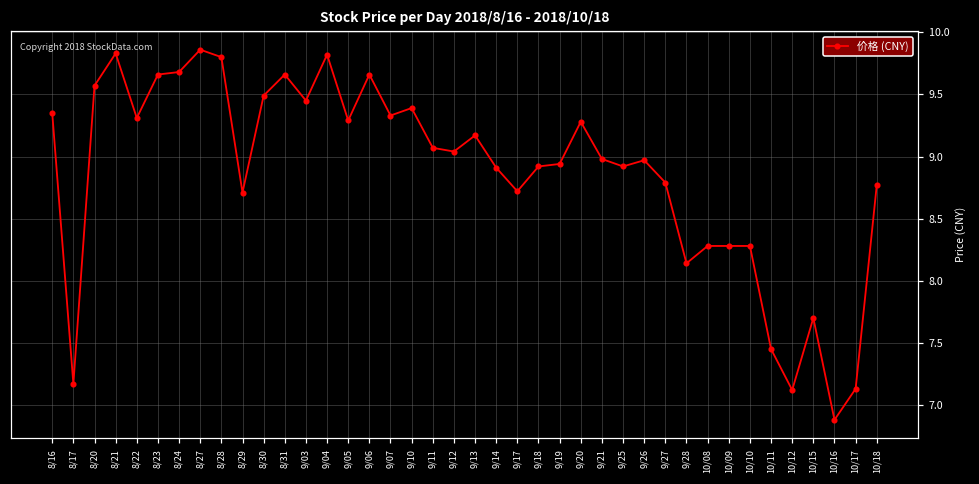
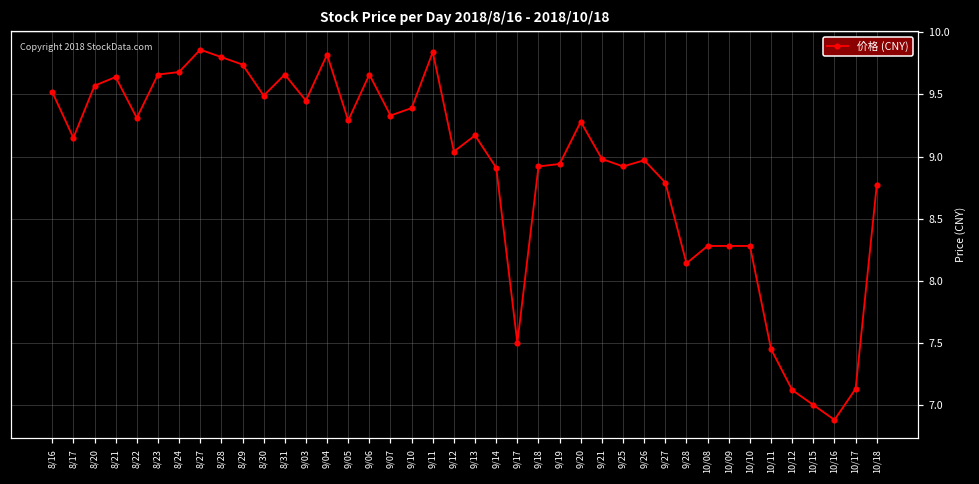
  {
-   "8/16": 9.35,
-   "8/17": 7.17,
+   "8/16": 9.52,
+   "8/17": 9.15,
    "8/20": 9.57,
-   "8/21": 9.83,
+   "8/21": 9.64,
    "8/22": 9.31,
    "8/24": 9.68,
    "8/27": 9.86,
    "8/28": 9.80,
-   "8/29": 8.71,
+   "8/29": 9.74,
    "8/30": 9.49,
    "8/31": 9.66,
    "9/03": 9.45,
    "9/04": 9.82,
    "9/05": 9.29,
    "9/06": 9.66,
    "9/07": 9.33,
    "9/10": 9.39,
-   "9/11": 9.07,
+   "9/11": 9.84,
    "9/12": 9.04,
    "9/13": 9.17,
    "9/14": 8.91,
-   "9/17": 8.72,
+   "9/17": 7.50,
    "9/18": 8.92,
    "9/19": 8.94,
    "9/20": 9.28,
    "9/21": 8.98,
    "9/25": 8.92,
    "9/26": 8.97,
    "9/27": 8.79,
    "9/28": 8.14,
    "10/08": 8.28,
    "10/09": 8.28,
    "10/10": 8.28,
    "10/11": 7.45,
    "10/12": 7.12,
-   "10/15": 7.7,
+   "10/15": 7.0,
    "10/16": 6.88,
    "10/17": 7.13,
    "10/18": 8.77
  }
